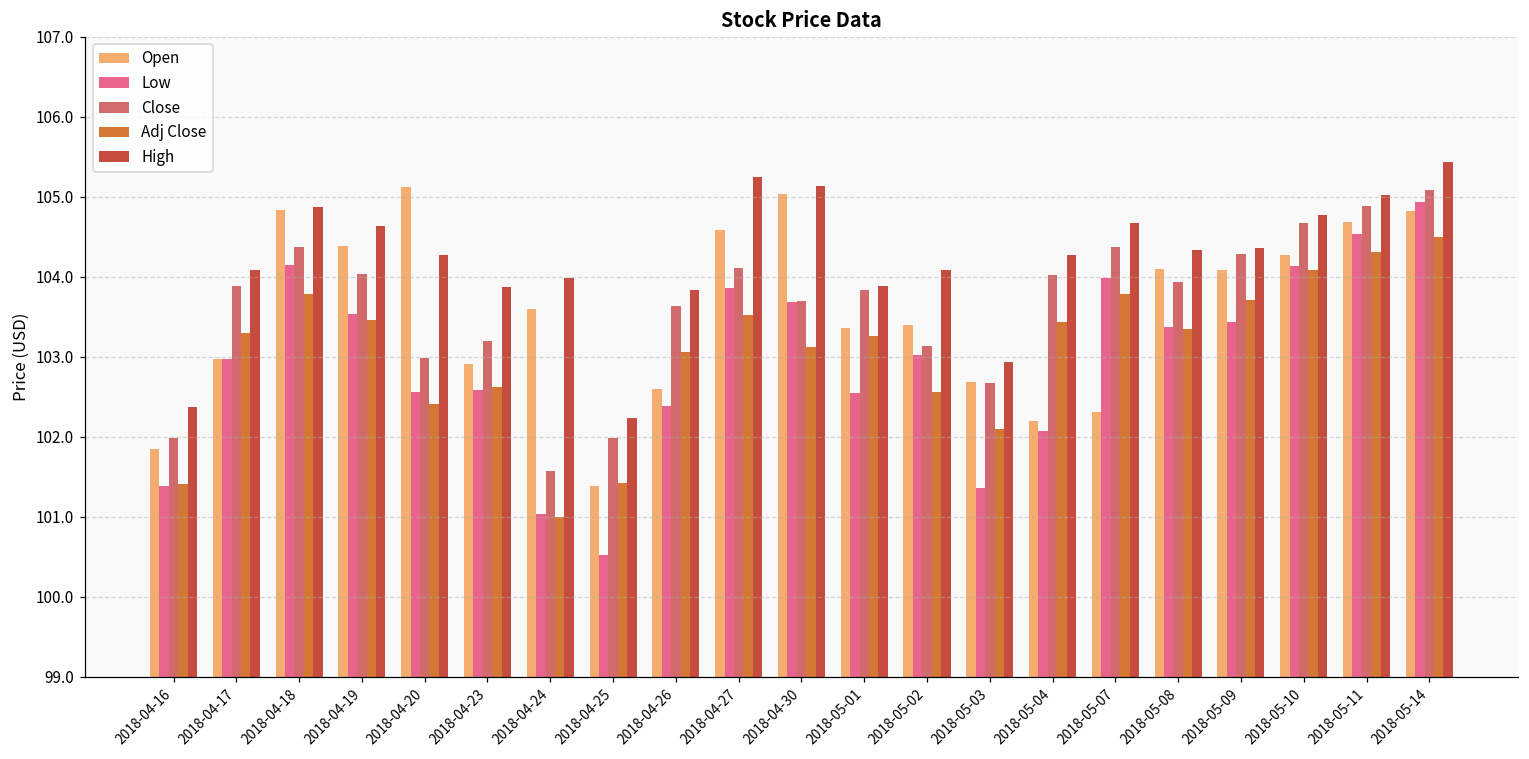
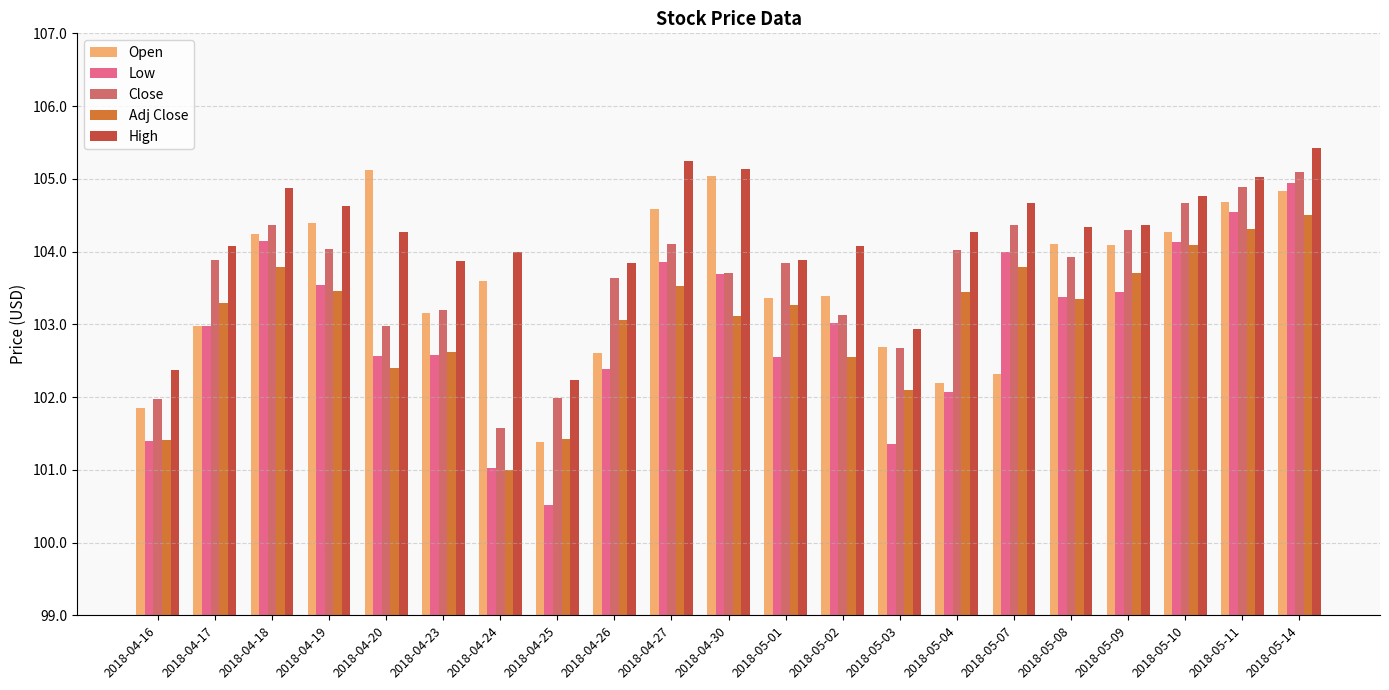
  {
    "Open": {
      "2018-04-16": 101.8,
      "2018-04-17": 103.0,
-     "2018-04-18": 104.8,
+     "2018-04-18": 104.2,
      "2018-04-19": 104.4,
      "2018-04-20": 105.1,
-     "2018-04-23": 102.9,
+     "2018-04-23": 103.2,
      "2018-04-24": 103.6,
      "2018-04-25": 101.4,
      "2018-04-26": 102.6,
      "2018-04-27": 104.6,
      "2018-04-30": 105.0,
      "2018-05-01": 103.4,
      "2018-05-02": 103.4,
      "2018-05-03": 102.7,
      "2018-05-04": 102.2,
      "2018-05-07": 102.3,
      "2018-05-08": 104.1,
      "2018-05-09": 104.1,
      "2018-05-10": 104.3,
      "2018-05-11": 104.7,
      "2018-05-14": 104.8
    }
  }
